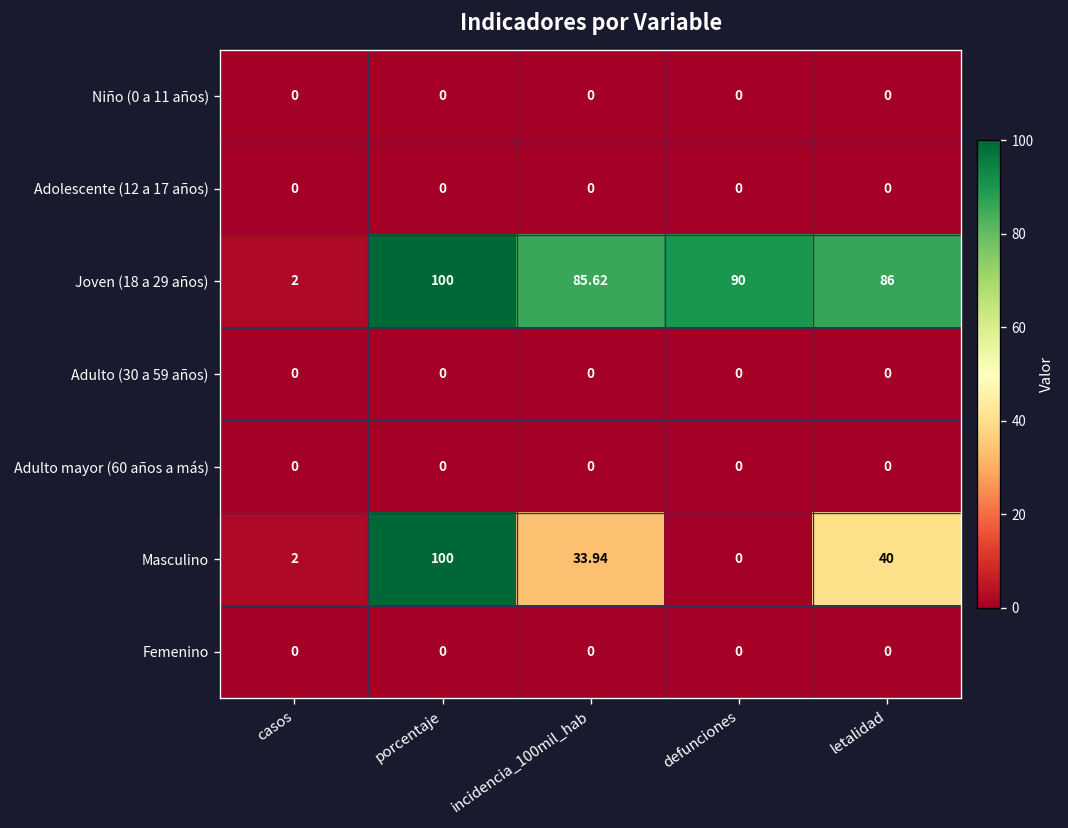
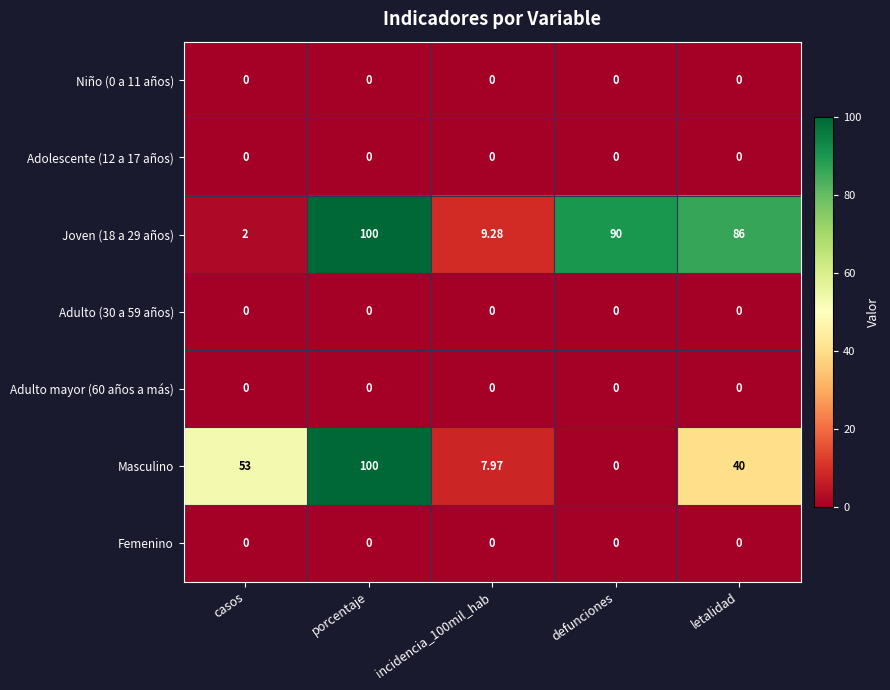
  {
    "Niño (0 a 11 años)": {
      "casos": 0,
      "porcentaje": 0,
      "incidencia_100mil_hab": 0,
      "defunciones": 0,
      "letalidad": 0
    },
    "Adolescente (12 a 17 años)": {
      "casos": 0,
      "porcentaje": 0,
      "incidencia_100mil_hab": 0,
      "defunciones": 0,
      "letalidad": 0
    },
    "Joven (18 a 29 años)": {
      "casos": 2,
      "porcentaje": 100,
-     "incidencia_100mil_hab": 85.62,
+     "incidencia_100mil_hab": 9.28,
      "defunciones": 90,
      "letalidad": 86
    },
    "Adulto (30 a 59 años)": {
      "casos": 0,
      "porcentaje": 0,
      "incidencia_100mil_hab": 0,
      "defunciones": 0,
      "letalidad": 0
    },
    "Adulto mayor (60 años a más)": {
      "casos": 0,
      "porcentaje": 0,
      "incidencia_100mil_hab": 0,
      "defunciones": 0,
      "letalidad": 0
    },
    "Masculino": {
-     "casos": 2,
+     "casos": 53,
      "porcentaje": 100,
-     "incidencia_100mil_hab": 33.94,
+     "incidencia_100mil_hab": 7.97,
      "defunciones": 0,
      "letalidad": 40
    },
    "Femenino": {
      "casos": 0,
      "porcentaje": 0,
      "incidencia_100mil_hab": 0,
      "defunciones": 0,
      "letalidad": 0
    }
  }
